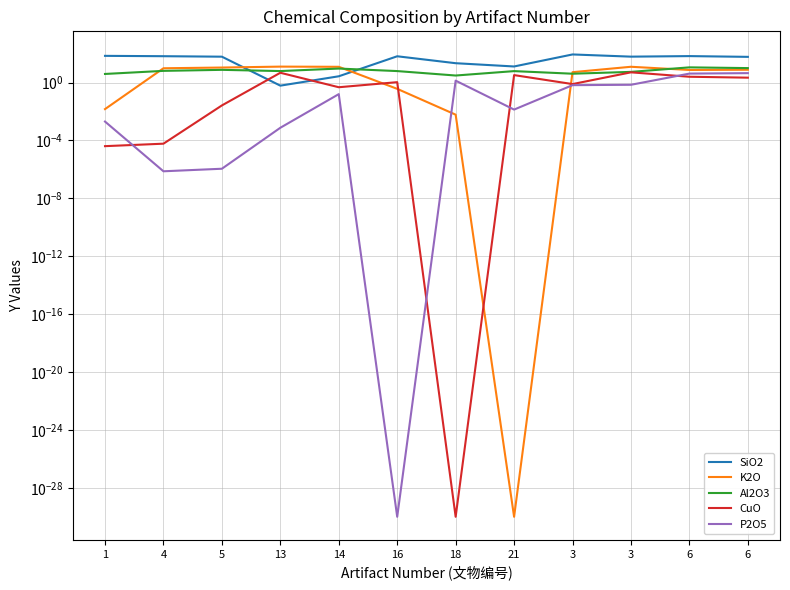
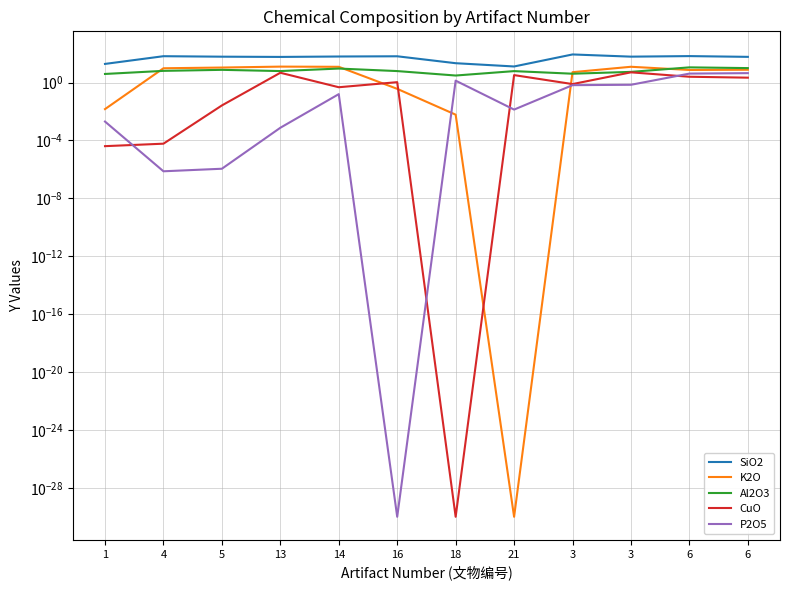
  {
    "SiO2": {
-     "1": 100,
+     "1": 20,
      "4": 100,
      "5": 60,
-     "13": 0.6,
-     "14": 3,
+     "13": 60,
+     "14": 100,
      "16": 100,
      "18": 20,
      "21": 10
    },
    "K2O": {
      "1": 0.01,
      "4": 10,
      "13": 10,
      "16": 0.4,
      "18": 0.006,
      "21": 0.000000000000
    },
    "Al2O3": {
      "1": 4,
      "4": 10,
      "16": 6,
      "18": 3,
      "21": 6
    },
    "CuO": {
      "1": 0.00004,
      "4": 0.00006,
      "5": 0.03,
      "14": 0.5,
      "16": 1,
      "18": 0.000000000000,
      "21": 3
    },
    "P2O5": {
      "1": 0.002,
      "4": 0.000001,
      "5": 0.000001,
      "13": 0.001,
      "14": 0.2,
      "16": 0.000000000000,
      "18": 1,
      "21": 0.01
    }
  }
